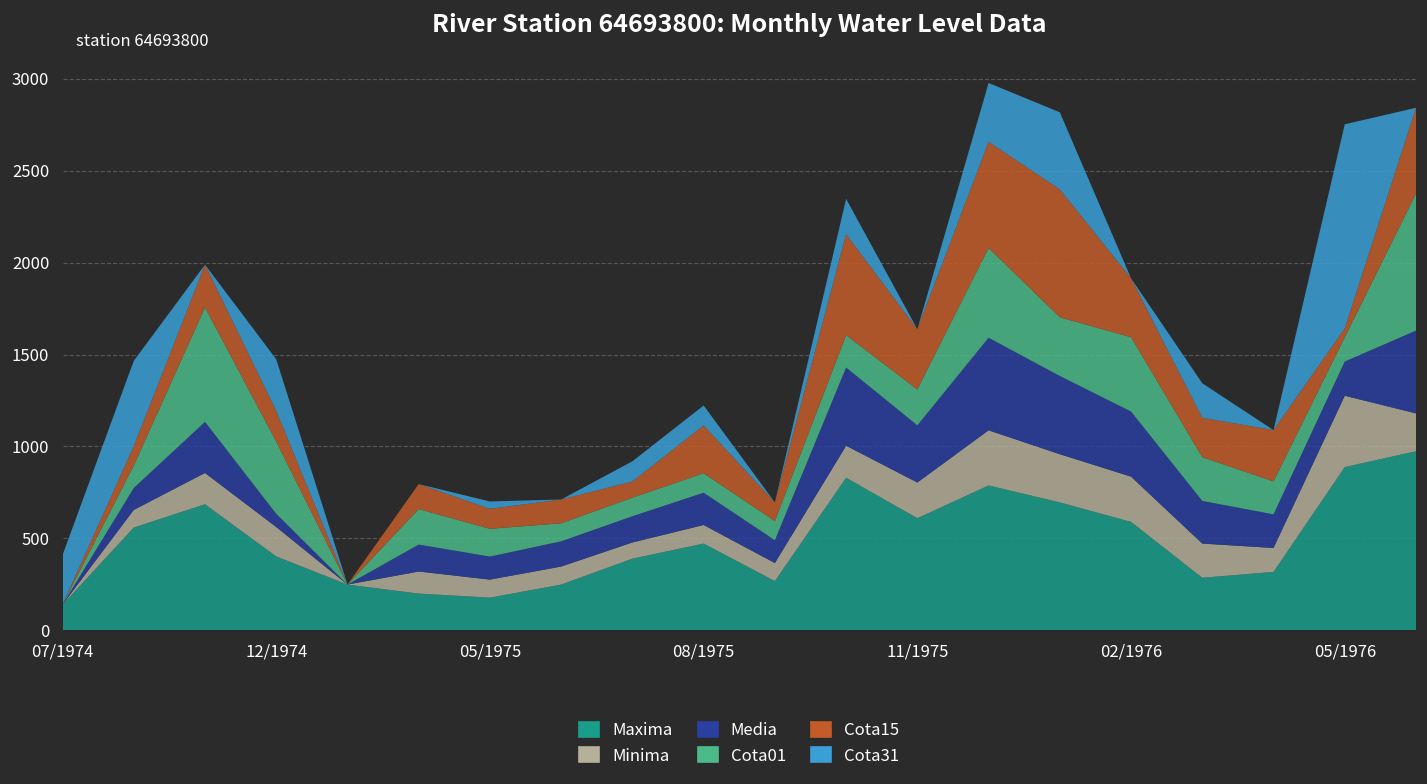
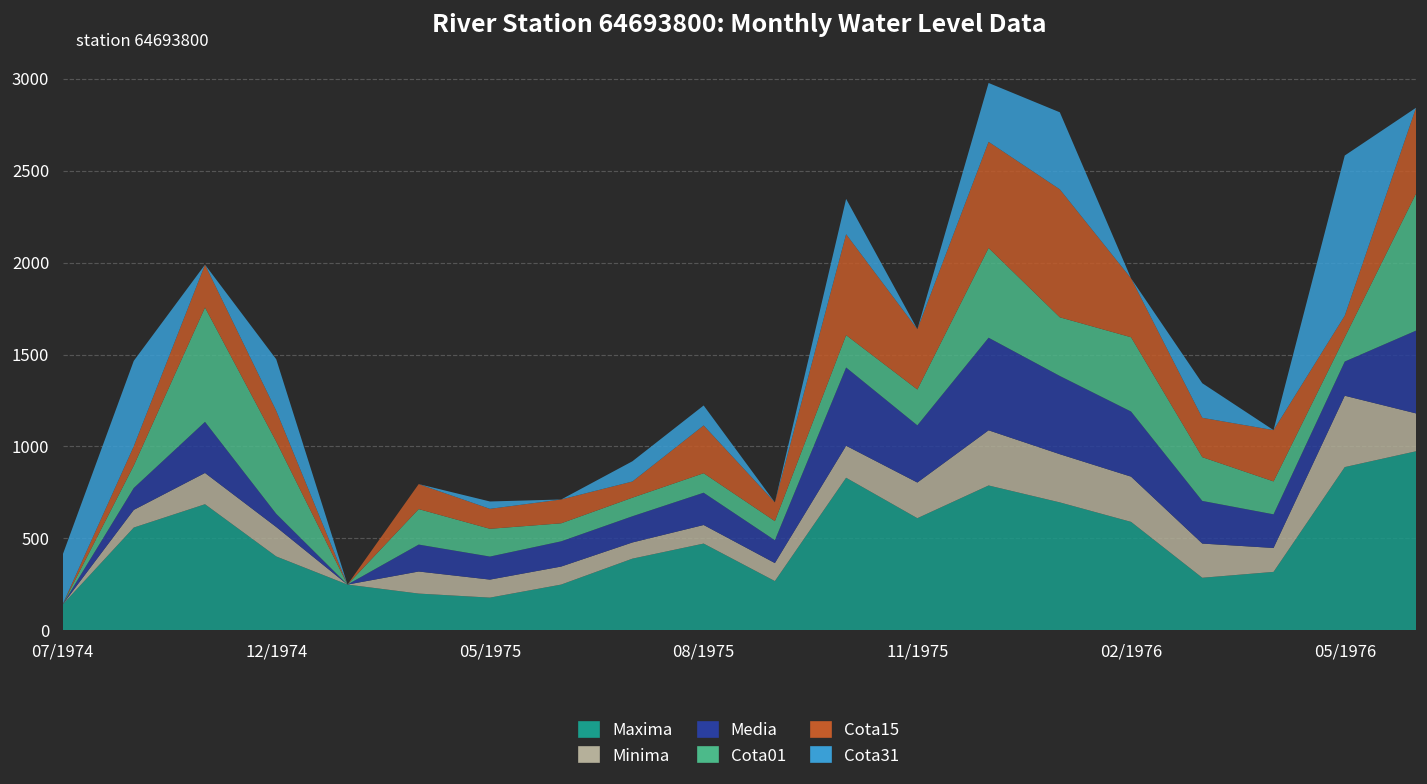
  {
    "Minima": {
      "12/1974": 160,
      "05/1975": 100,
      "08/1975": 100,
      "11/1975": 190,
      "02/1976": 250,
      "05/1976": 390
    },
    "Media": {
      "12/1974": 70,
      "05/1975": 130,
      "08/1975": 180,
      "11/1975": 310,
      "02/1976": 350,
      "05/1976": 190
    },
    "Cota15": {
      "12/1974": 170,
      "05/1975": 110,
      "08/1975": 260,
-     "05/1976": 50
+     "05/1976": 120
    },
    "Cota31": {
      "07/1974": 270,
      "12/1974": 280,
      "05/1975": 40,
      "08/1975": 110,
-     "05/1976": 1110
+     "05/1976": 870
    }
  }
